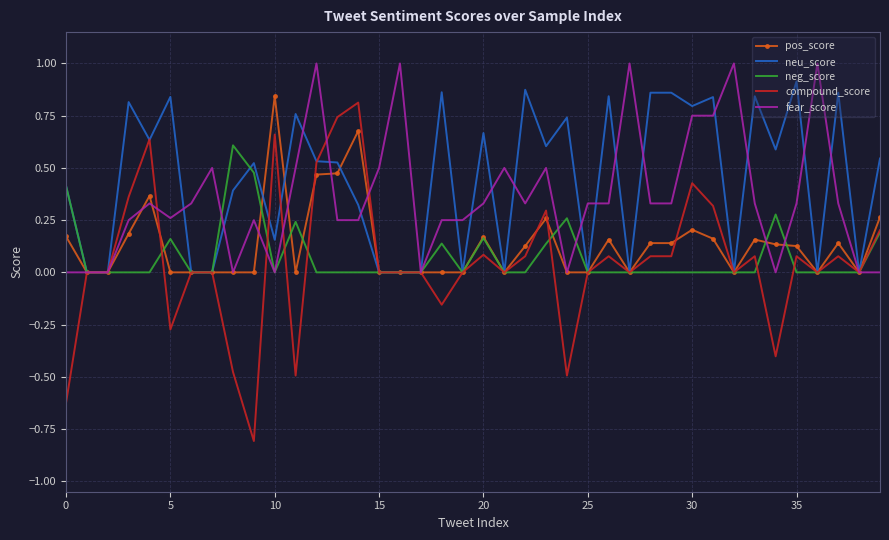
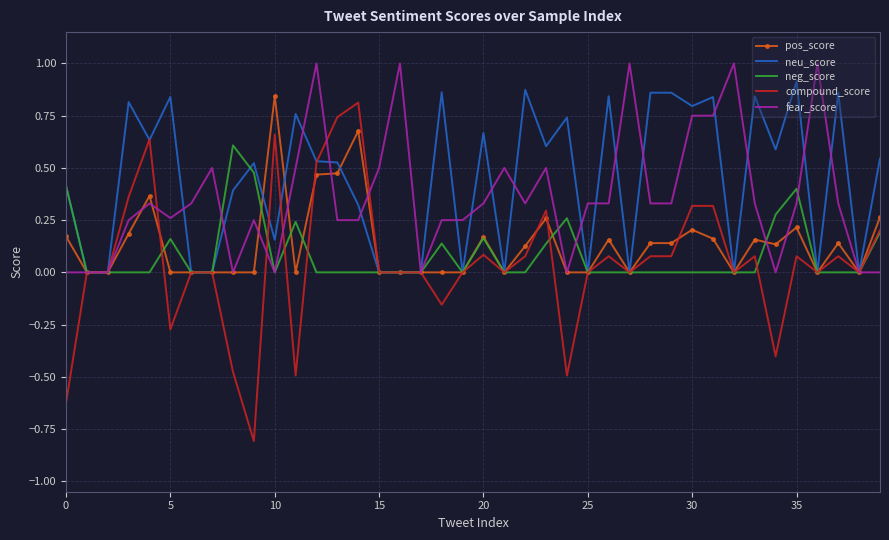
  {
    "pos_score": {
      "0": 0.17,
      "5": 0.00,
      "10": 0.84,
      "30": 0.20,
-     "35": 0.13
+     "35": 0.22
    },
    "neu_score": {
      "5": 0.84,
      "10": 0.16,
      "20": 0.67,
      "30": 0.80
    },
    "neg_score": {
      "5": 0.16,
      "30": 0.0,
-     "35": 0.0
+     "35": 0.4
    },
    "compound_score": {
      "0": -0.62,
      "5": -0.27,
      "10": 0.66,
      "20": 0.08,
-     "30": 0.43,
+     "30": 0.32,
      "35": 0.08
    },
    "fear_score": {
      "0": 0.00,
      "5": 0.26,
      "15": 0.50,
      "20": 0.33,
      "25": 0.33,
      "30": 0.75,
      "35": 0.33
    }
  }
